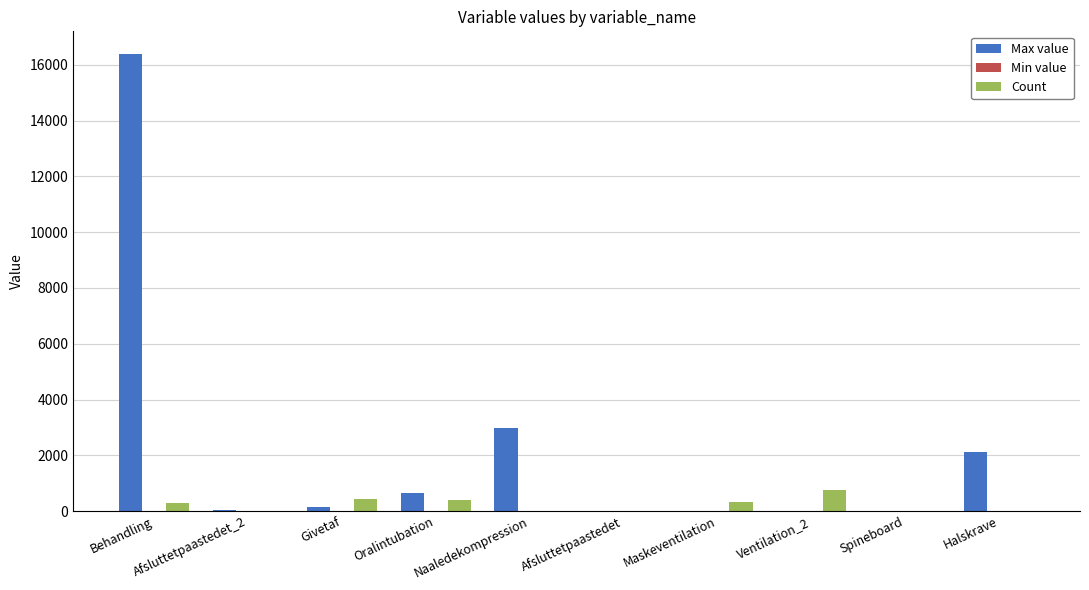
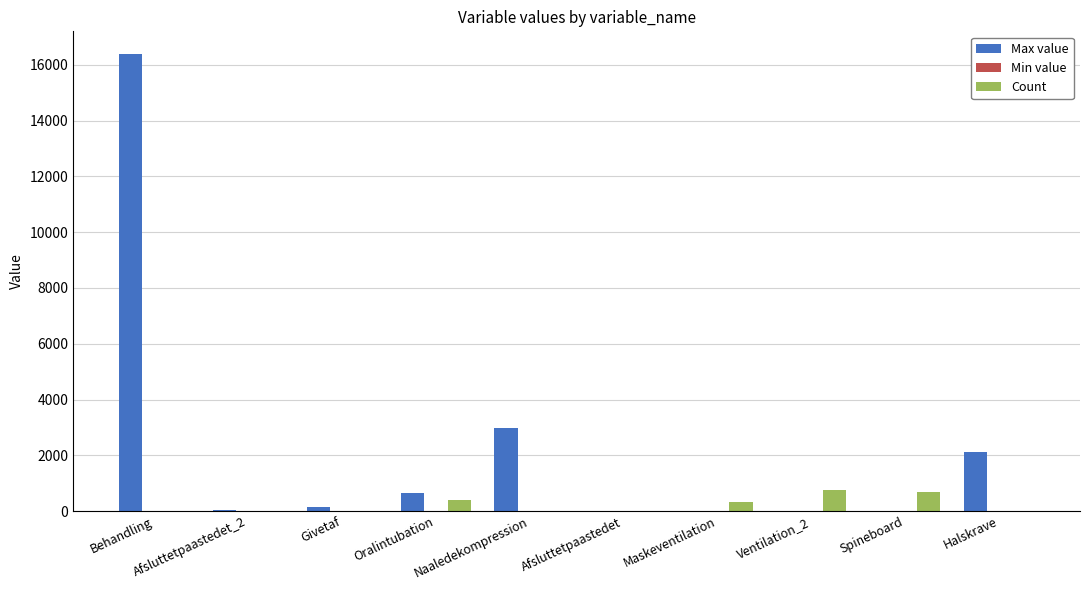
  {
    "Max value": {
      "Behandling": 16400,
      "Givetaf": 100,
      "Oralintubation": 600,
      "Naaledekompression": 3000,
      "Halskrave": 2100
    },
    "Count": {
-     "Behandling": 300,
-     "Givetaf": 500,
+     "Behandling": 0,
+     "Givetaf": 0,
      "Oralintubation": 400,
      "Maskeventilation": 300,
      "Ventilation_2": 700,
-     "Spineboard": 0
+     "Spineboard": 700
    }
  }
